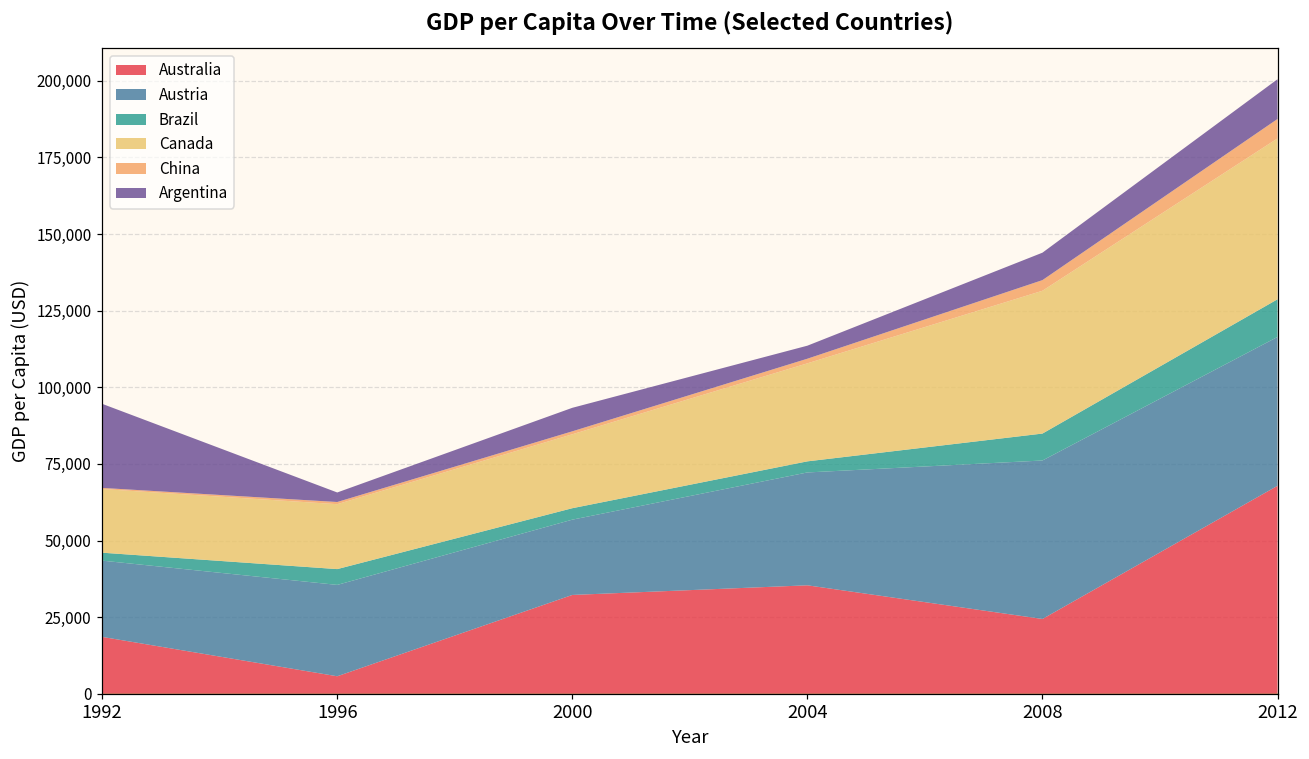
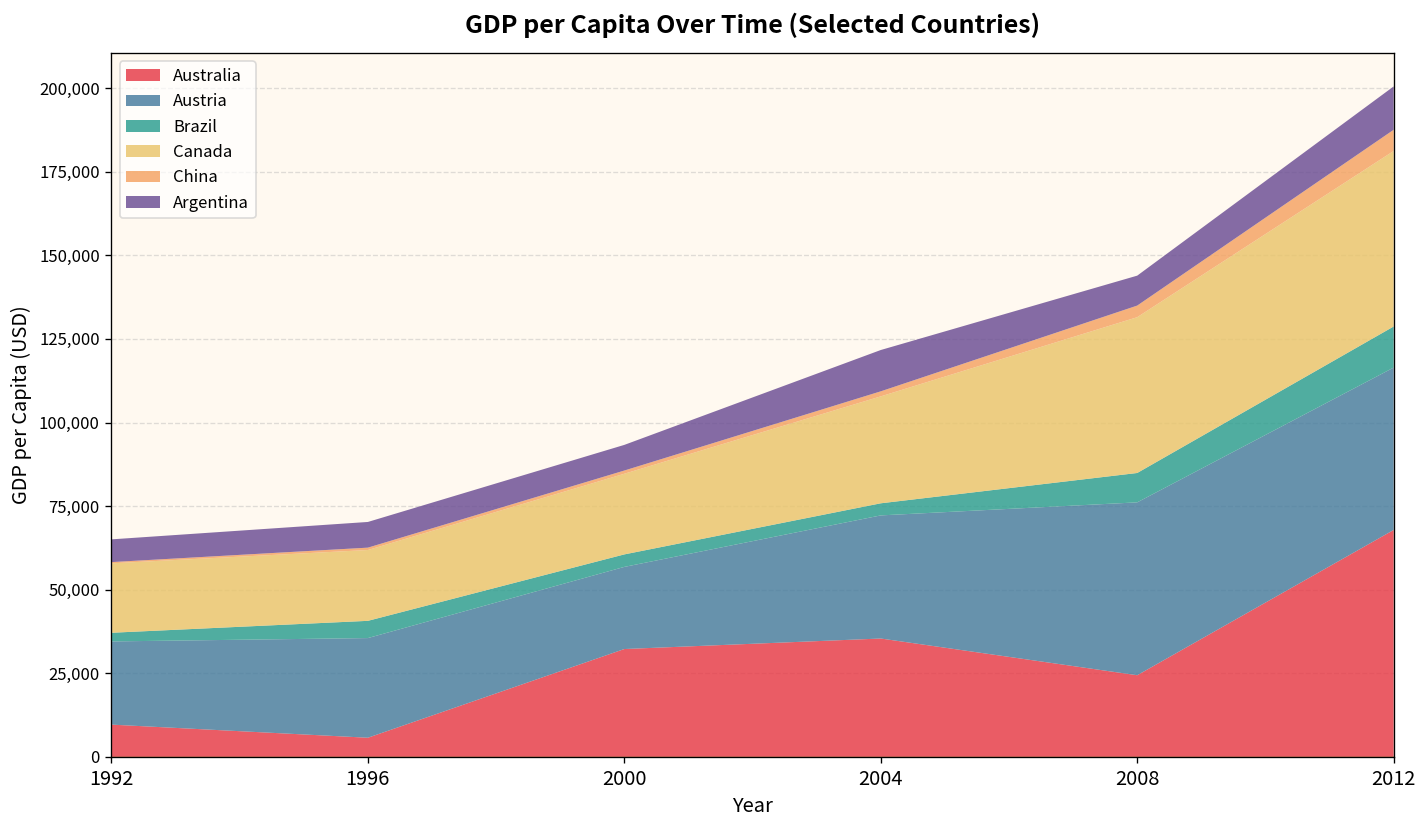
  {
    "Australia": {
-     "1992": "19,000",
+     "1992": "10,000",
      "1996": "6,000",
      "2000": "32,000",
      "2004": "35,000",
      "2008": "24,000",
      "2012": "68,000"
    },
    "Argentina": {
-     "1992": "27,000",
-     "1996": "3,000",
+     "1992": "7,000",
+     "1996": "8,000",
      "2000": "8,000",
-     "2004": "4,000",
+     "2004": "12,000",
      "2008": "9,000",
      "2012": "13,000"
    }
  }
